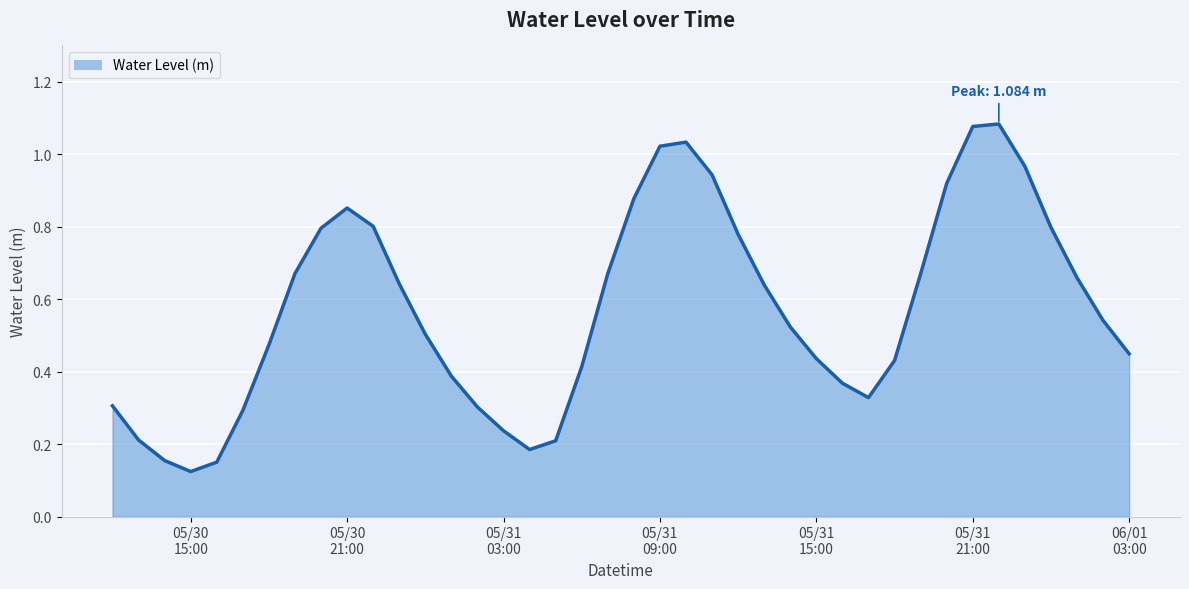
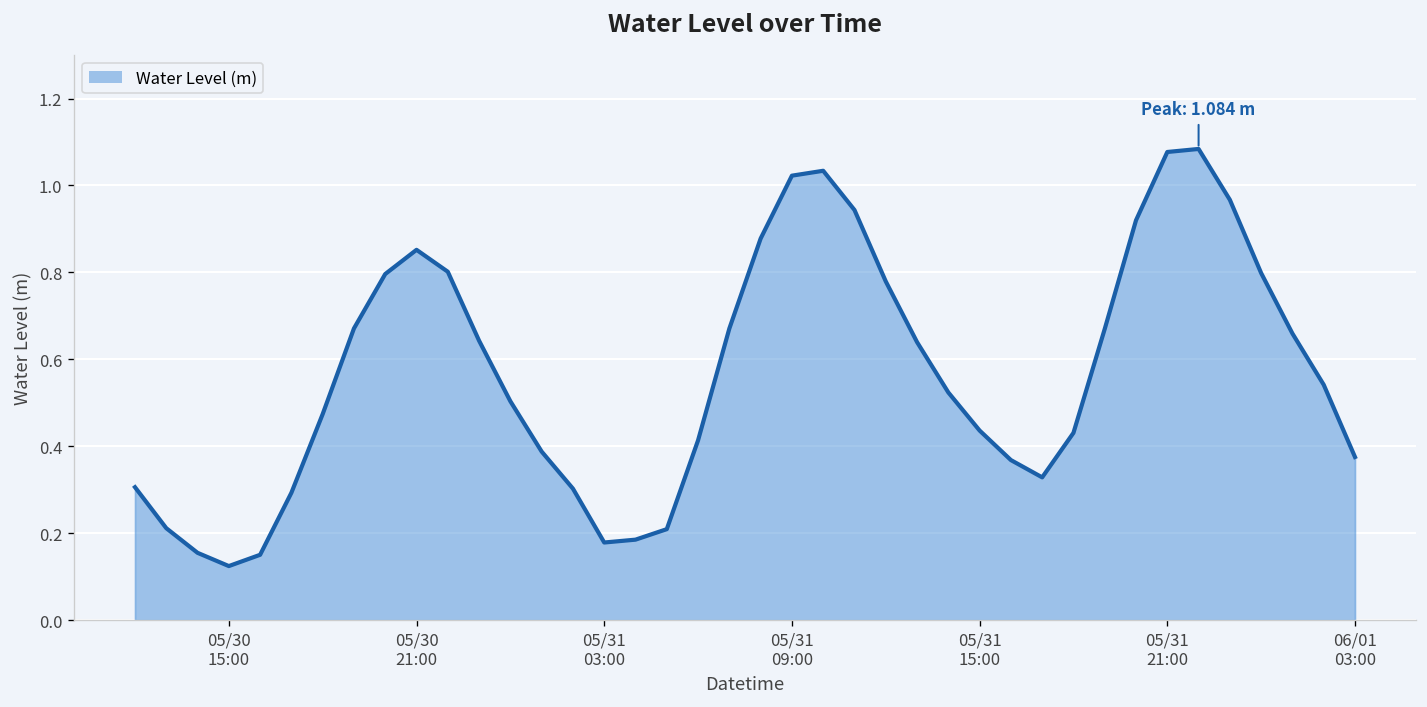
  {
    "05/30 15:00": 0.12,
    "05/30 21:00": 0.85,
-   "05/31 03:00": 0.24,
+   "05/31 03:00": 0.18,
    "05/31 09:00": 1.02,
    "05/31 15:00": 0.44,
    "05/31 21:00": 1.08,
-   "06/01 03:00": 0.45
+   "06/01 03:00": 0.38
  }
